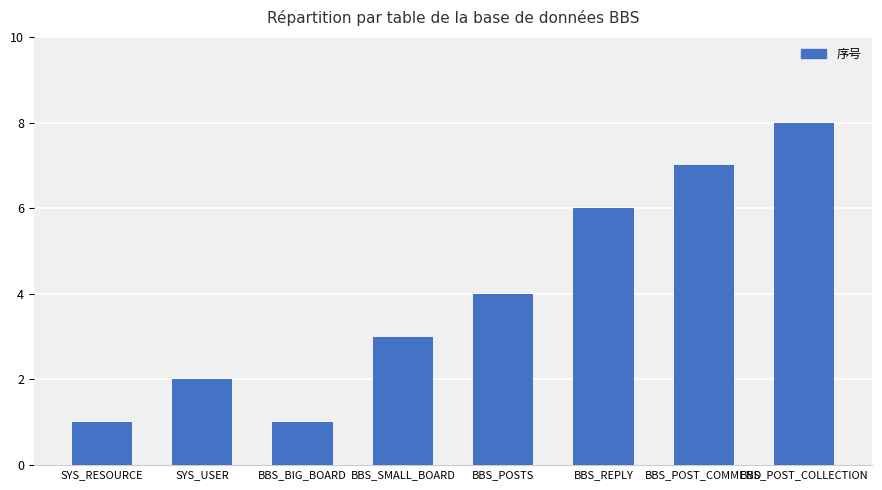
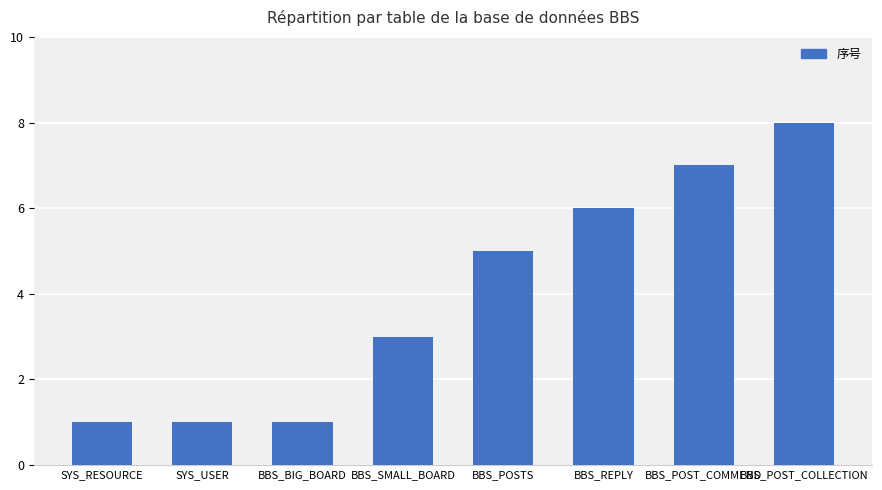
  {
    "SYS_RESOURCE": 1,
-   "SYS_USER": 2,
+   "SYS_USER": 1,
    "BBS_BIG_BOARD": 1,
    "BBS_SMALL_BOARD": 3,
-   "BBS_POSTS": 4,
+   "BBS_POSTS": 5,
    "BBS_REPLY": 6
  }
